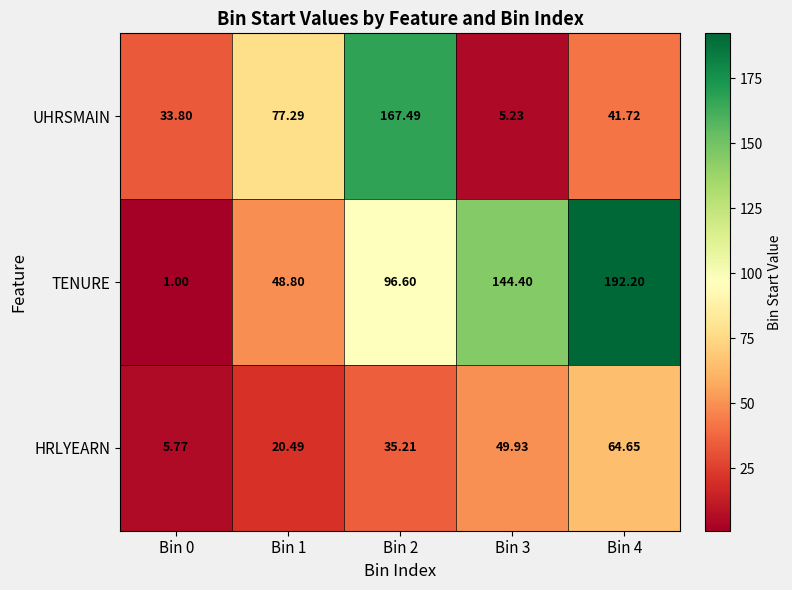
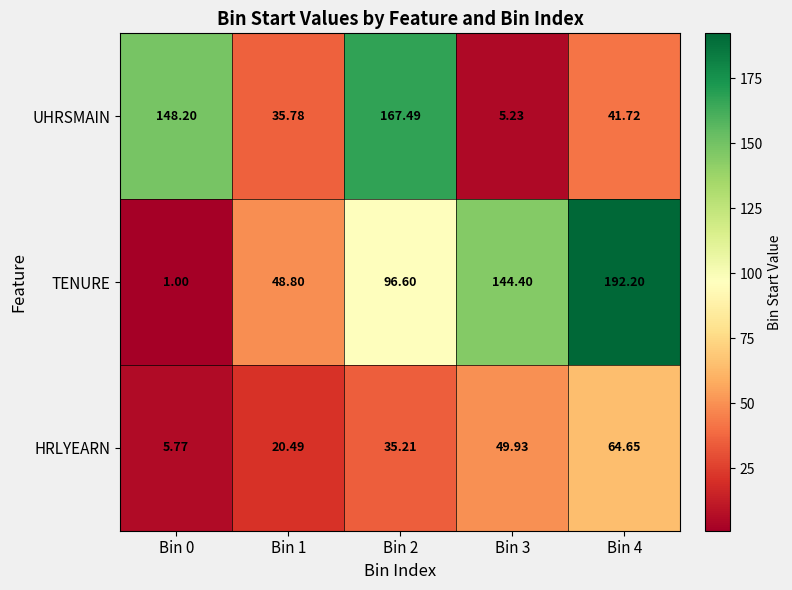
  {
    "UHRSMAIN": {
-     "Bin 0": 33.80,
-     "Bin 1": 77.29,
+     "Bin 0": 148.20,
+     "Bin 1": 35.78,
      "Bin 2": 167.49,
      "Bin 3": 5.23,
      "Bin 4": 41.72
    },
    "TENURE": {
      "Bin 0": 1.00,
      "Bin 1": 48.80,
      "Bin 2": 96.60,
      "Bin 3": 144.40,
      "Bin 4": 192.20
    },
    "HRLYEARN": {
      "Bin 0": 5.77,
      "Bin 1": 20.49,
      "Bin 2": 35.21,
      "Bin 3": 49.93,
      "Bin 4": 64.65
    }
  }
